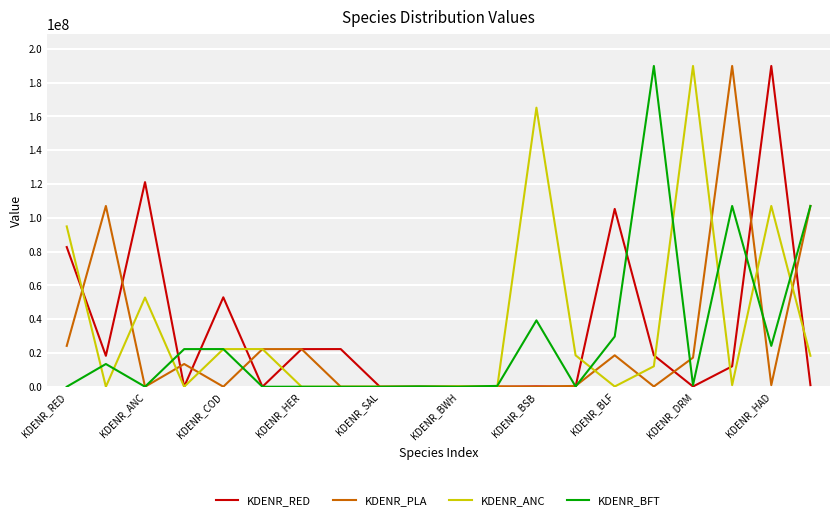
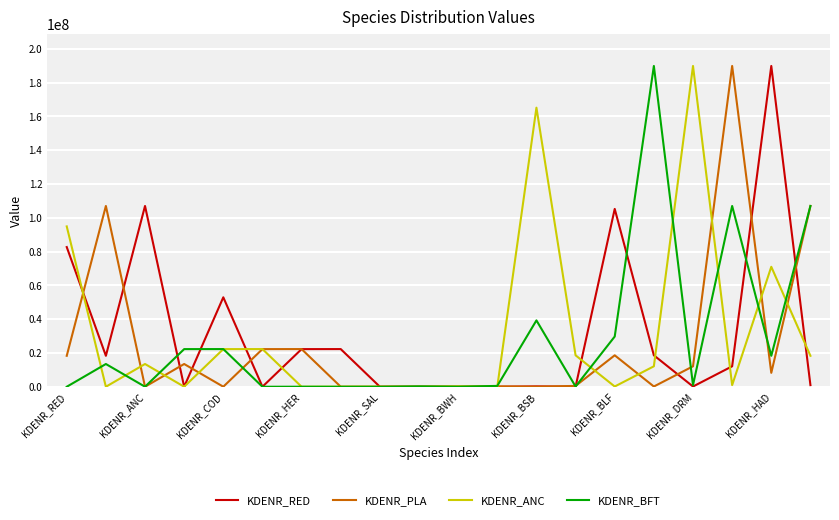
  {
    "KDENR_RED": {
      "KDENR_RED": 83000000,
-     "KDENR_ANC": 121000000,
+     "KDENR_ANC": 107000000,
      "KDENR_COD": 53000000,
      "KDENR_BLF": 105000000,
      "KDENR_HAD": 190000000
    },
    "KDENR_PLA": {
-     "KDENR_RED": 24000000,
+     "KDENR_RED": 18000000,
      "KDENR_COD": 0,
      "KDENR_BLF": 19000000,
-     "KDENR_DRM": 17000000,
-     "KDENR_HAD": 1000000
+     "KDENR_DRM": 12000000,
+     "KDENR_HAD": 8000000
    },
    "KDENR_ANC": {
      "KDENR_RED": 95000000,
-     "KDENR_ANC": 53000000,
+     "KDENR_ANC": 13000000,
      "KDENR_BSB": 165000000,
      "KDENR_BLF": 0,
      "KDENR_DRM": 190000000,
-     "KDENR_HAD": 107000000
+     "KDENR_HAD": 71000000
    },
    "KDENR_BFT": {
      "KDENR_RED": 0,
      "KDENR_BSB": 39000000,
      "KDENR_BLF": 30000000,
-     "KDENR_HAD": 24000000
+     "KDENR_HAD": 18000000
    }
  }
